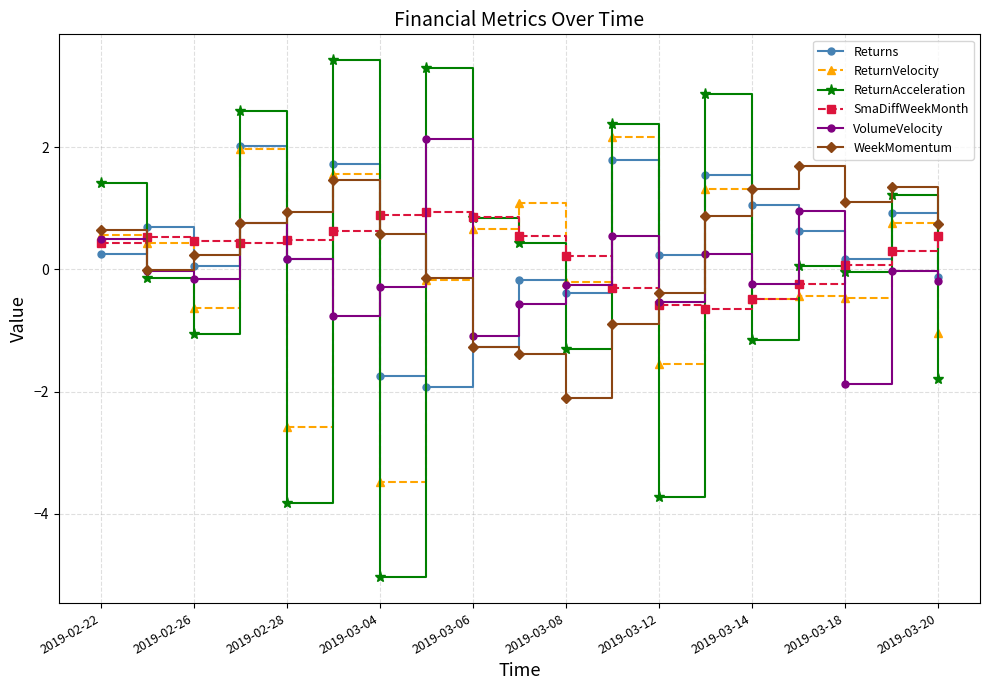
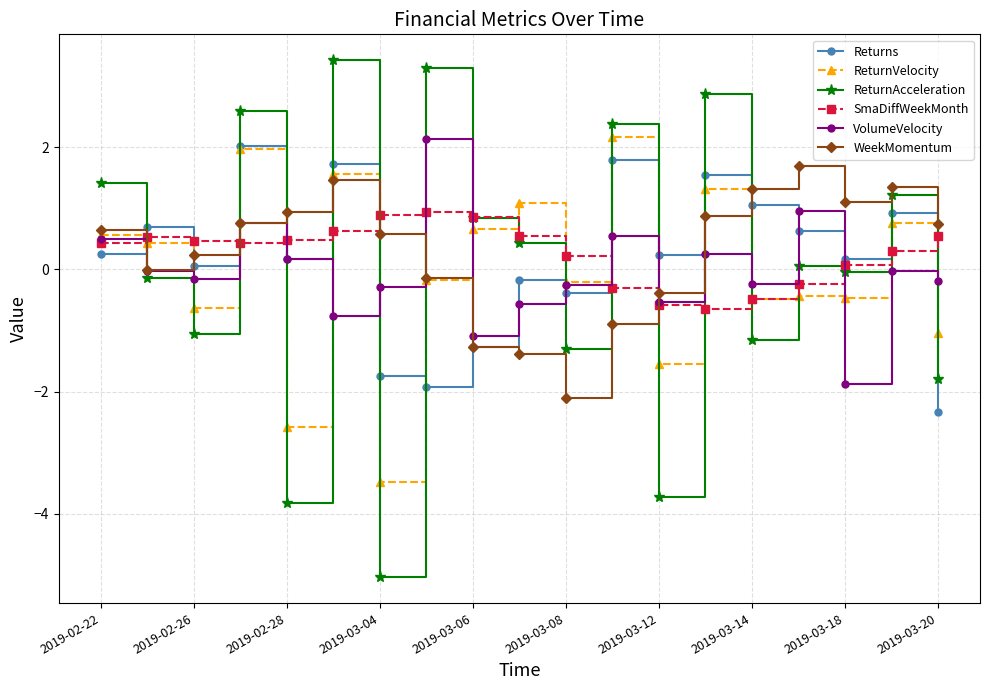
  {
    "Returns": {
      "2019-02-22": 0.3,
      "2019-02-26": 0.1,
      "2019-03-04": -1.7,
      "2019-03-08": -0.4,
      "2019-03-12": 0.2,
      "2019-03-14": 1.1,
      "2019-03-18": 0.2,
-     "2019-03-20": -0.1
+     "2019-03-20": -2.3
    },
    "ReturnVelocity": {
      "2019-02-22": 0.6,
      "2019-02-26": -0.6,
      "2019-02-28": -2.6,
      "2019-03-04": -3.5,
      "2019-03-06": 0.7,
      "2019-03-08": -0.2,
      "2019-03-12": -1.6,
      "2019-03-18": -0.5,
      "2019-03-20": -1.0
    },
    "ReturnAcceleration": {
      "2019-02-22": 1.4,
      "2019-02-26": -1.1,
      "2019-02-28": -3.8,
      "2019-03-04": -5.0,
      "2019-03-08": -1.3,
      "2019-03-12": -3.7,
      "2019-03-14": -1.1,
      "2019-03-18": 0.0,
      "2019-03-20": -1.8
    },
    "SmaDiffWeekMonth": {
      "2019-02-22": 0.4,
      "2019-02-26": 0.5,
      "2019-02-28": 0.5,
      "2019-03-04": 0.9,
      "2019-03-08": 0.2,
      "2019-03-12": -0.6,
      "2019-03-18": 0.1,
      "2019-03-20": 0.5
    },
    "VolumeVelocity": {
      "2019-02-22": 0.5,
      "2019-02-26": -0.2,
      "2019-03-04": -0.3,
      "2019-03-06": -1.1,
      "2019-03-08": -0.3,
      "2019-03-12": -0.5,
      "2019-03-14": -0.2,
      "2019-03-18": -1.9,
      "2019-03-20": -0.2
    },
    "WeekMomentum": {
      "2019-02-22": 0.7,
      "2019-02-26": 0.2,
      "2019-02-28": 0.9,
      "2019-03-04": 0.6,
      "2019-03-08": -2.1,
      "2019-03-12": -0.4,
      "2019-03-14": 1.3,
      "2019-03-18": 1.1,
      "2019-03-20": 0.7
    }
  }
